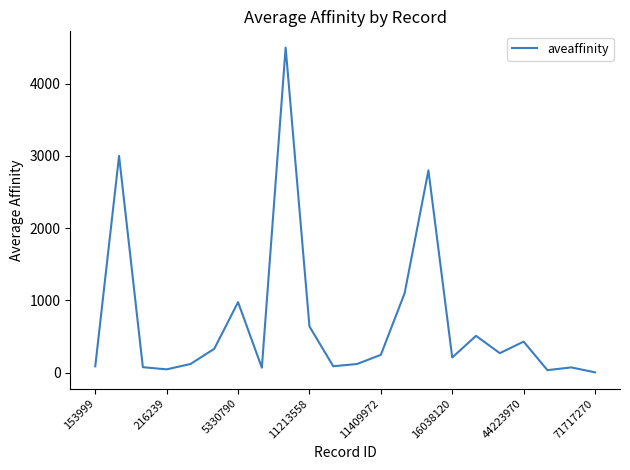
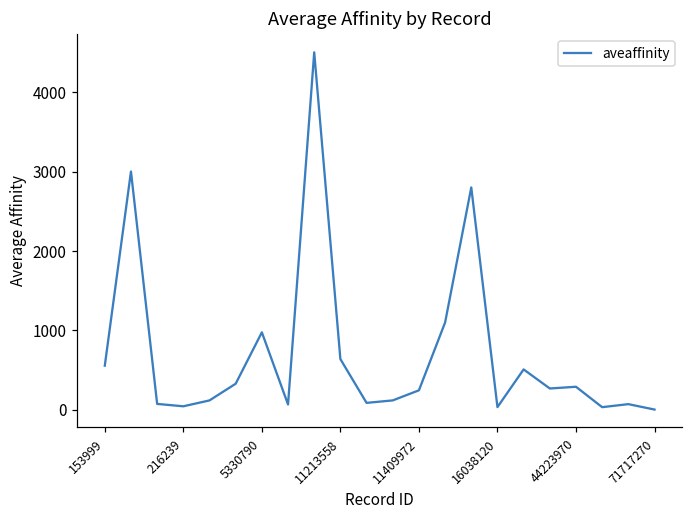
  {
-   "153999": 100,
+   "153999": 600,
    "216239": 0,
    "5330790": 1000,
    "11213558": 600,
    "11409972": 200,
-   "16038120": 200,
-   "44223970": 400,
+   "16038120": 0,
+   "44223970": 300,
    "71717270": 0
  }
